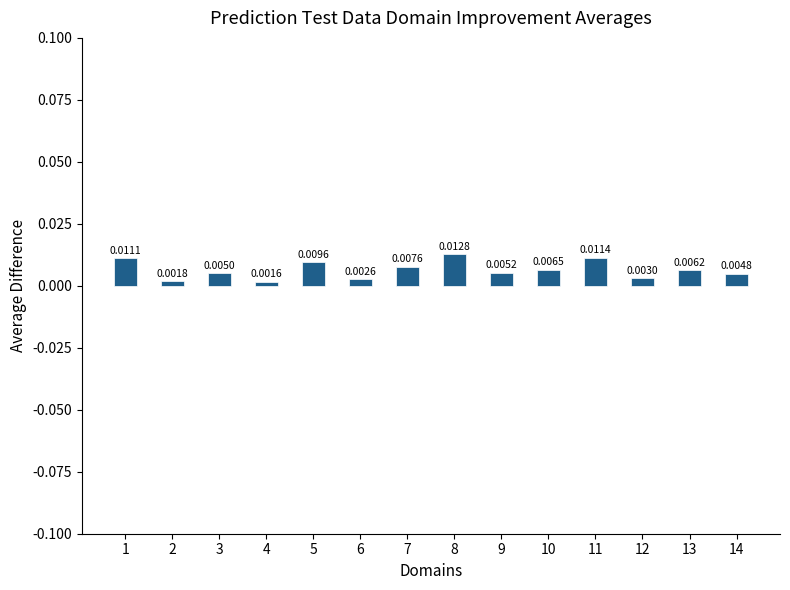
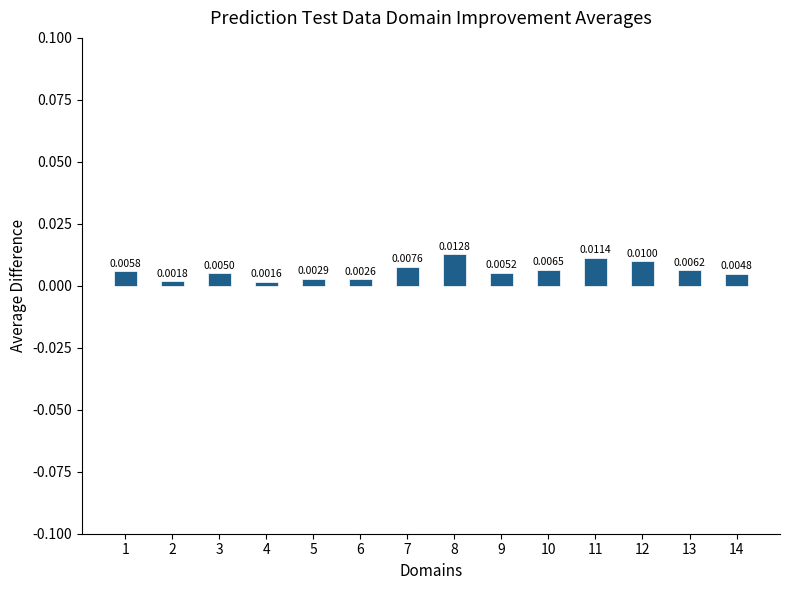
  {
-   "1": 0.0111,
+   "1": 0.0058,
    "2": 0.0018,
    "3": 0.0050,
    "4": 0.0016,
-   "5": 0.0096,
+   "5": 0.0029,
    "6": 0.0026,
    "7": 0.0076,
    "8": 0.0128,
    "9": 0.0052,
    "10": 0.0065,
    "11": 0.0114,
-   "12": 0.0030,
+   "12": 0.0100,
    "13": 0.0062,
    "14": 0.0048
  }
